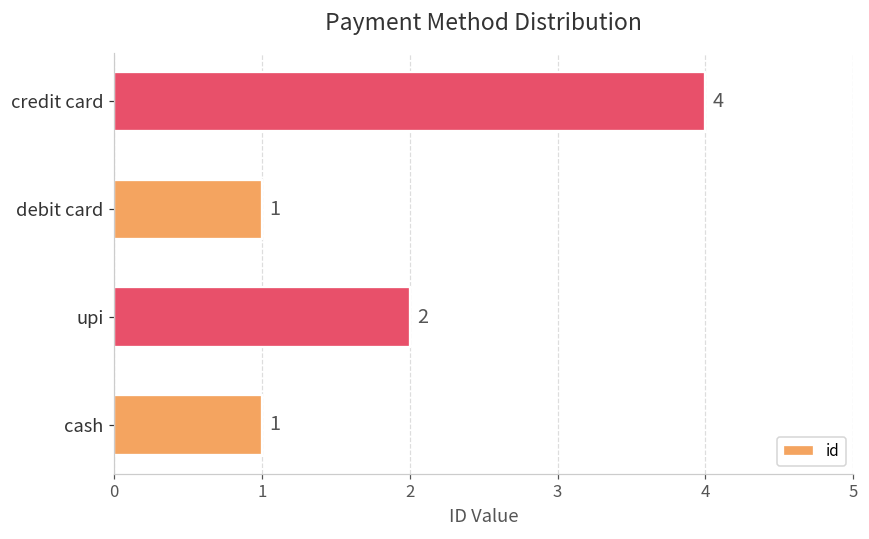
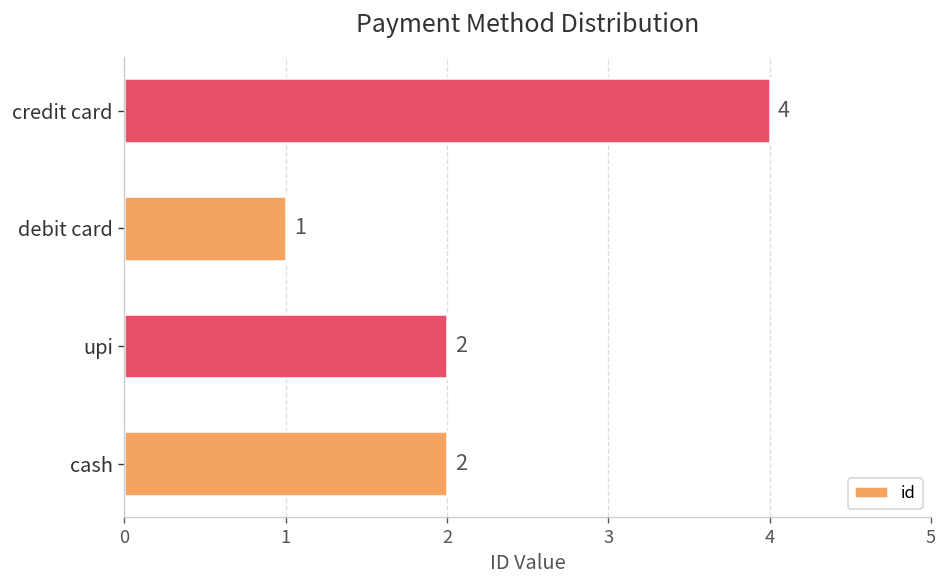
  {
    "credit card": 4,
    "debit card": 1,
    "upi": 2,
-   "cash": 1
+   "cash": 2
  }
